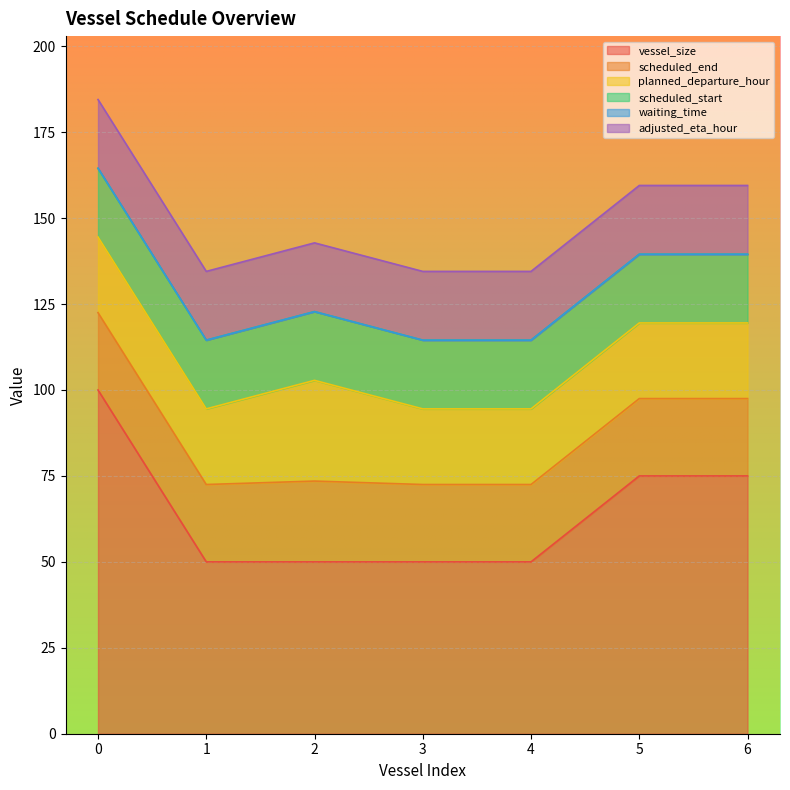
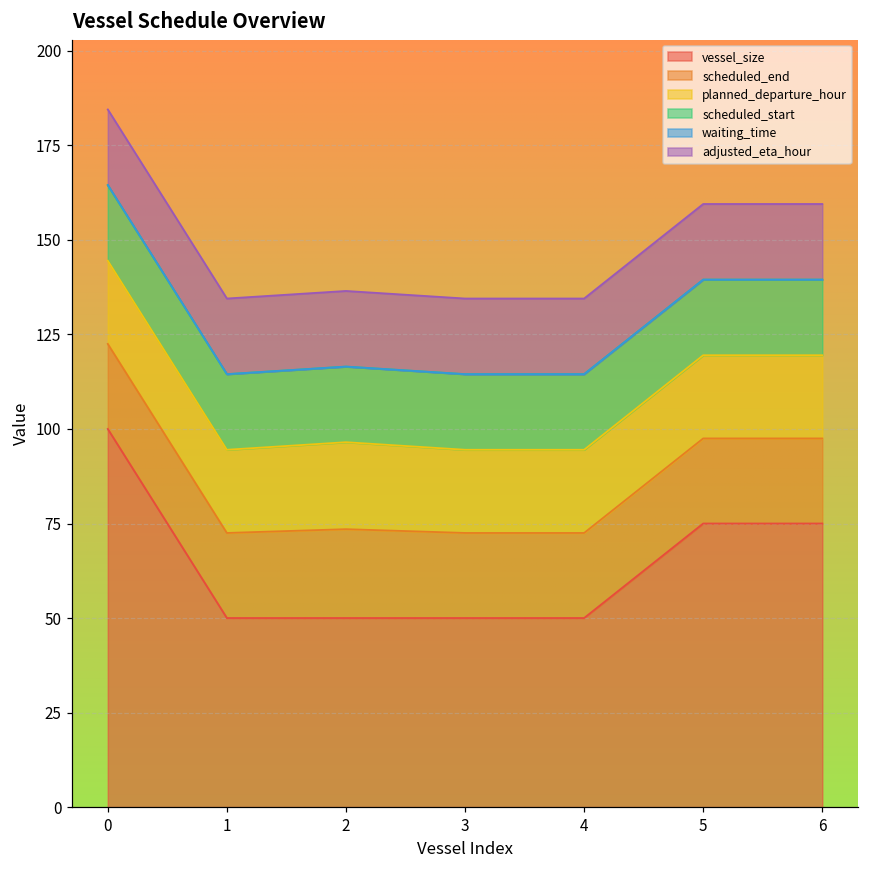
  {
    "planned_departure_hour": {
      "0": 22,
      "1": 22,
-     "2": 29,
+     "2": 23,
      "3": 22,
      "4": 22,
      "5": 22,
      "6": 22
    },
    "adjusted_eta_hour": {
      "0": 20,
      "1": 20,
      "2": 20,
      "3": 20,
      "4": 20,
      "5": 20,
      "6": 20
    }
  }
